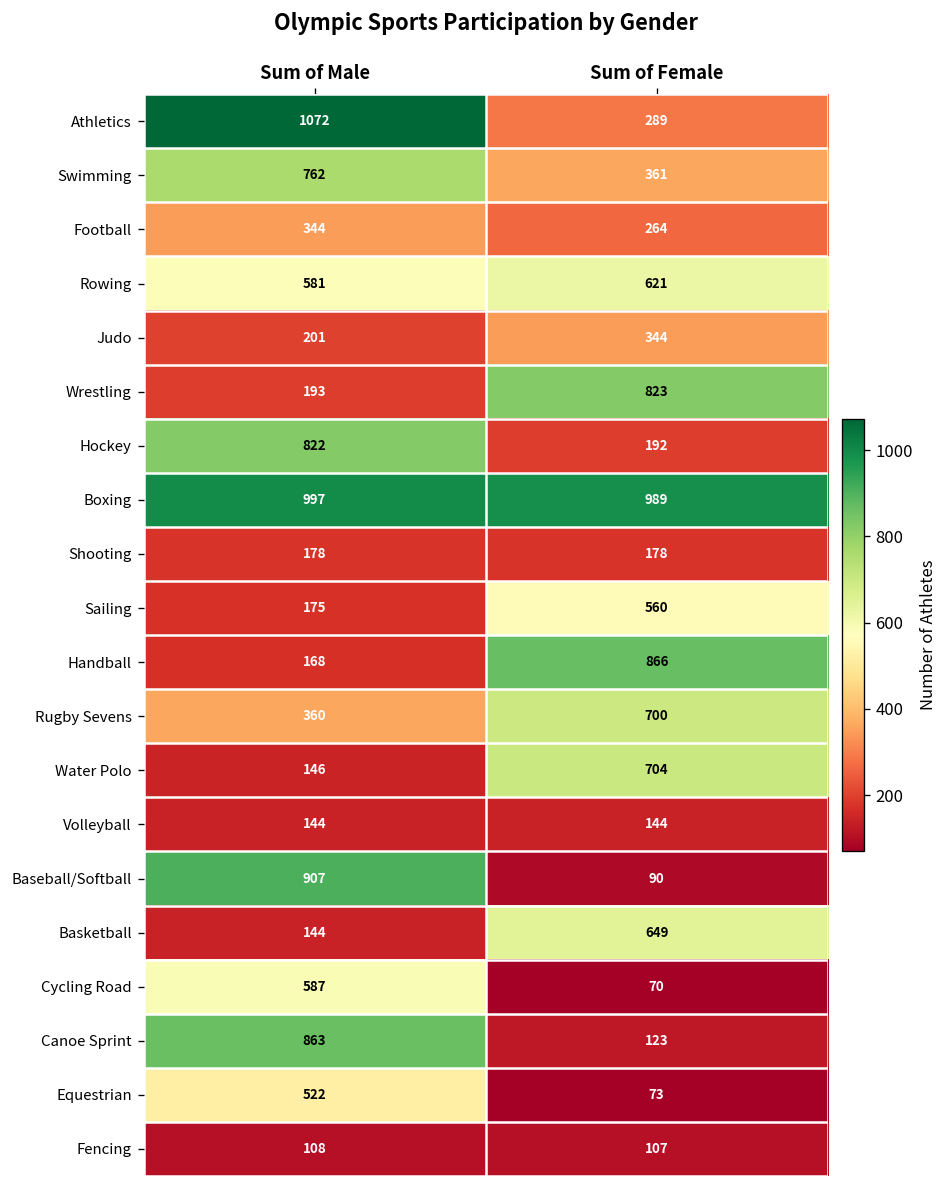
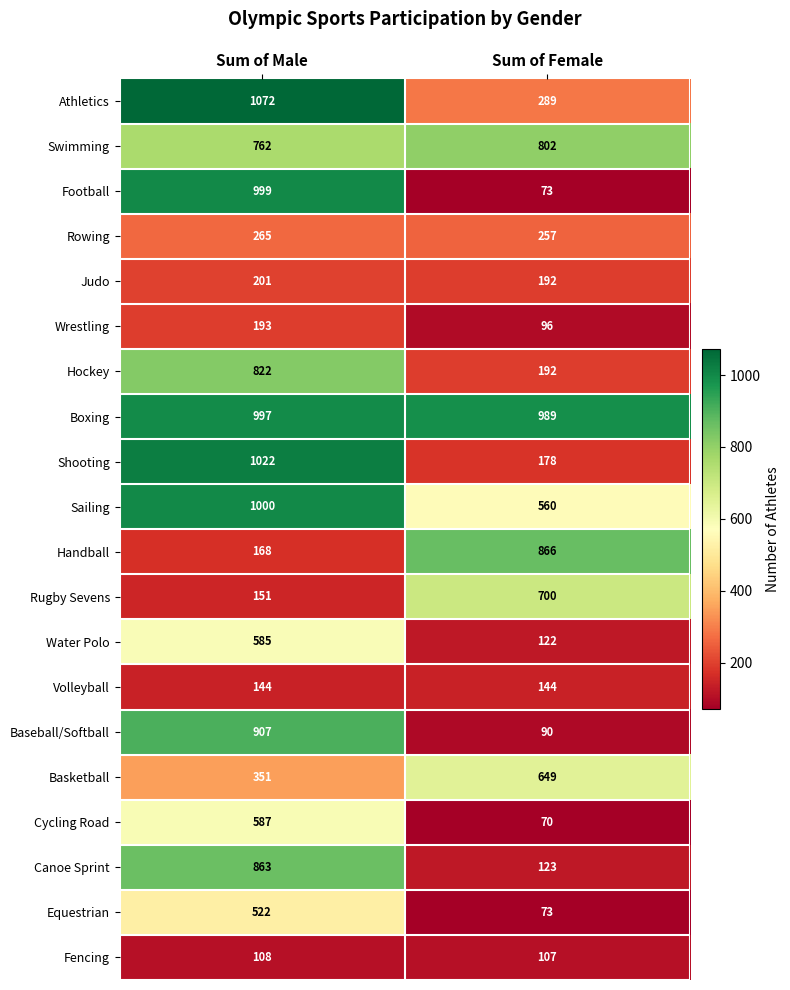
  {
    "Athletics": {
      "Sum of Male": 1072,
      "Sum of Female": 289
    },
    "Swimming": {
      "Sum of Male": 762,
-     "Sum of Female": 361
+     "Sum of Female": 802
    },
    "Football": {
-     "Sum of Male": 344,
-     "Sum of Female": 264
+     "Sum of Male": 999,
+     "Sum of Female": 73
    },
    "Rowing": {
-     "Sum of Male": 581,
-     "Sum of Female": 621
+     "Sum of Male": 265,
+     "Sum of Female": 257
    },
    "Judo": {
      "Sum of Male": 201,
-     "Sum of Female": 344
+     "Sum of Female": 192
    },
    "Wrestling": {
      "Sum of Male": 193,
-     "Sum of Female": 823
+     "Sum of Female": 96
    },
    "Hockey": {
      "Sum of Male": 822,
      "Sum of Female": 192
    },
    "Boxing": {
      "Sum of Male": 997,
      "Sum of Female": 989
    },
    "Shooting": {
-     "Sum of Male": 178,
+     "Sum of Male": 1022,
      "Sum of Female": 178
    },
    "Sailing": {
-     "Sum of Male": 175,
+     "Sum of Male": 1000,
      "Sum of Female": 560
    },
    "Handball": {
      "Sum of Male": 168,
      "Sum of Female": 866
    },
    "Rugby Sevens": {
-     "Sum of Male": 360,
+     "Sum of Male": 151,
      "Sum of Female": 700
    },
    "Water Polo": {
-     "Sum of Male": 146,
-     "Sum of Female": 704
+     "Sum of Male": 585,
+     "Sum of Female": 122
    },
    "Volleyball": {
      "Sum of Male": 144,
      "Sum of Female": 144
    },
    "Baseball/Softball": {
      "Sum of Male": 907,
      "Sum of Female": 90
    },
    "Basketball": {
-     "Sum of Male": 144,
+     "Sum of Male": 351,
      "Sum of Female": 649
    },
    "Cycling Road": {
      "Sum of Male": 587,
      "Sum of Female": 70
    },
    "Canoe Sprint": {
      "Sum of Male": 863,
      "Sum of Female": 123
    },
    "Equestrian": {
      "Sum of Male": 522,
      "Sum of Female": 73
    },
    "Fencing": {
      "Sum of Male": 108,
      "Sum of Female": 107
    }
  }
